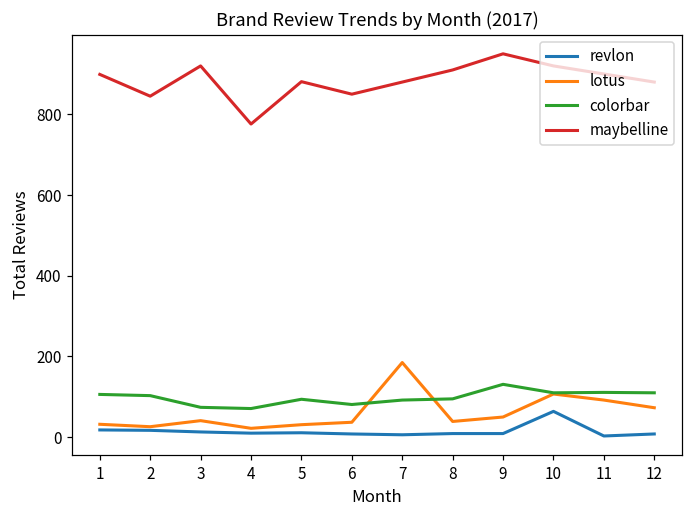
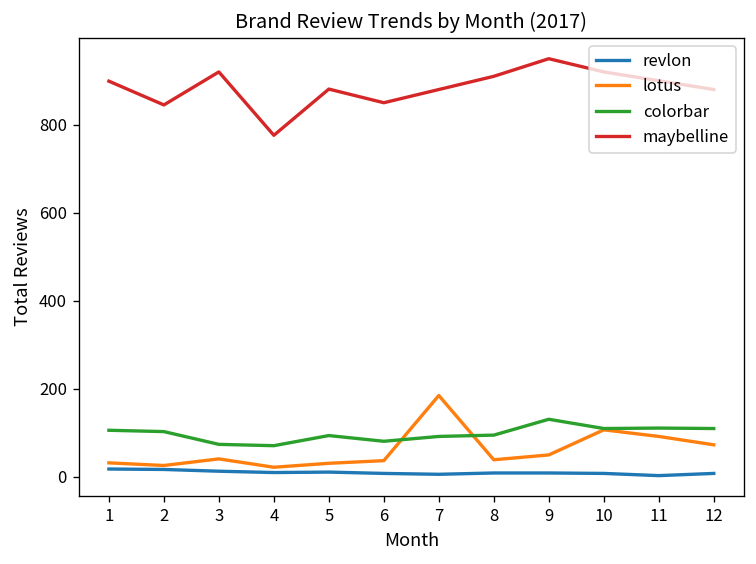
  {
    "revlon": {
      "1": 20,
      "2": 20,
      "3": 10,
      "4": 10,
      "5": 10,
      "6": 10,
      "7": 10,
      "8": 10,
      "9": 10,
-     "10": 60,
+     "10": 10,
      "11": 0,
      "12": 10
    },
    "lotus": {
      "1": 30,
      "2": 30,
      "3": 40,
      "4": 20,
      "5": 30,
      "6": 40,
      "7": 190,
      "8": 40,
      "9": 50,
      "11": 90,
      "12": 70
    },
    "colorbar": {
      "1": 110,
      "2": 100,
      "3": 70,
      "4": 70,
      "5": 90,
      "6": 80,
      "7": 90,
      "8": 100,
      "9": 130,
      "11": 110,
      "12": 110
    },
    "maybelline": {
      "1": 900,
      "2": 850,
      "3": 920,
      "4": 780,
      "5": 880,
      "6": 850,
      "7": 880,
      "8": 910,
      "9": 950
    }
  }
